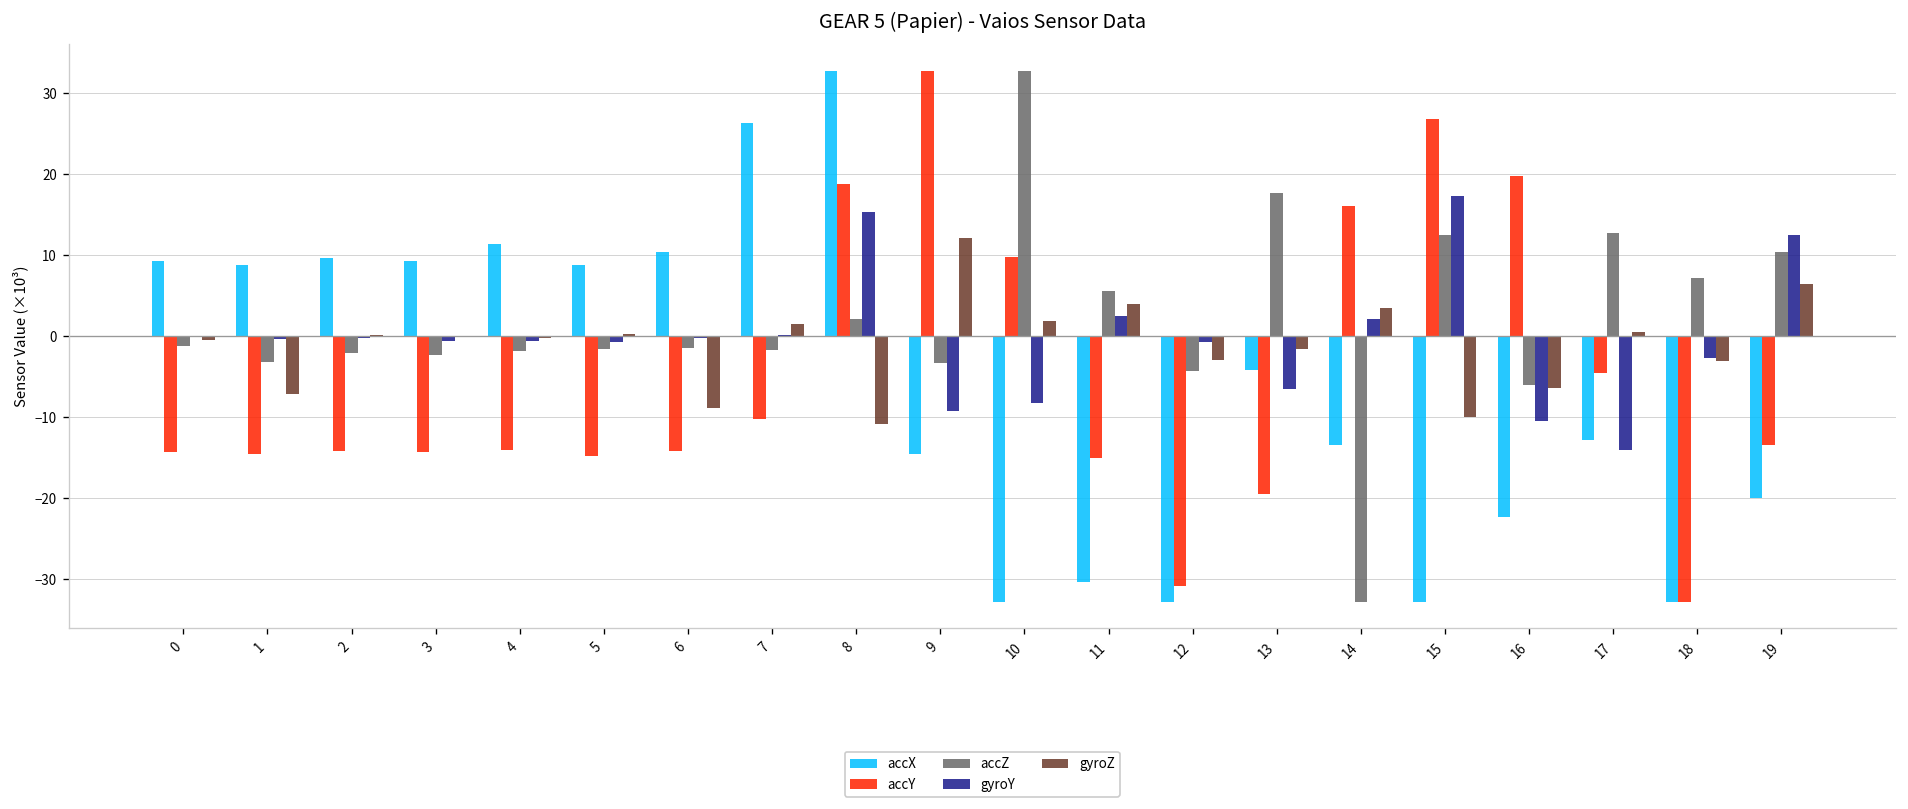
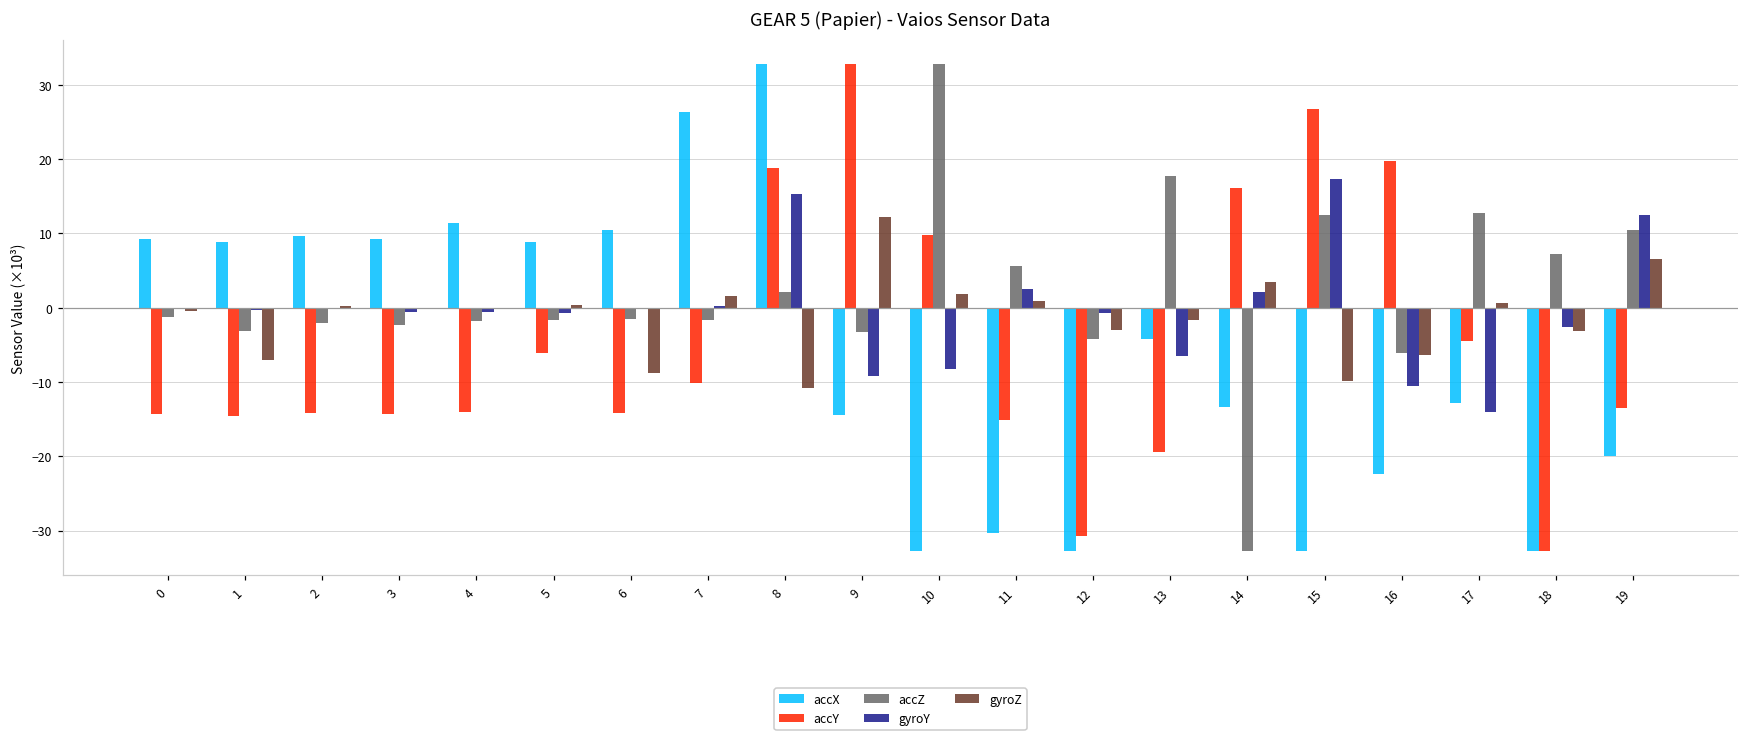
  {
    "accX": {
      "0": 9,
      "1": 9,
      "2": 10,
      "3": 9,
      "4": 11,
      "5": 9,
      "6": 10,
      "7": 26,
      "8": 33,
      "9": -14,
      "10": -33,
      "11": -30,
      "12": -33,
      "13": -4,
      "14": -13,
      "15": -33,
      "16": -22,
      "17": -13,
      "18": -33,
      "19": -20
    },
    "accY": {
      "0": -14,
      "1": -15,
      "2": -14,
      "3": -14,
      "4": -14,
-     "5": -15,
+     "5": -6,
      "6": -14,
      "7": -10,
      "8": 19,
      "9": 33,
      "10": 10,
      "11": -15,
      "12": -31,
      "13": -19,
      "14": 16,
      "15": 27,
      "16": 20,
      "17": -5,
      "18": -33,
      "19": -13
    },
    "accZ": {
      "0": -1,
      "1": -3,
      "2": -2,
      "3": -2,
      "4": -2,
      "5": -2,
      "6": -1,
      "7": -2,
      "8": 2,
      "9": -3,
      "10": 33,
      "11": 6,
      "12": -4,
      "13": 18,
      "14": -33,
      "15": 13,
      "16": -6,
      "17": 13,
      "18": 7,
      "19": 10
    },
    "gyroY": {
      "3": -1,
      "4": -1,
      "5": -1,
      "8": 15,
      "9": -9,
      "10": -8,
      "11": 2,
      "12": -1,
      "13": -6,
      "14": 2,
      "15": 17,
      "16": -10,
      "17": -14,
      "18": -3,
      "19": 13
    },
    "gyroZ": {
      "0": 0,
      "1": -7,
      "6": -9,
      "7": 2,
      "8": -11,
      "9": 12,
      "10": 2,
-     "11": 4,
+     "11": 1,
      "12": -3,
      "13": -2,
      "14": 4,
      "15": -10,
      "16": -6,
      "17": 1,
      "18": -3,
      "19": 7
    }
  }
